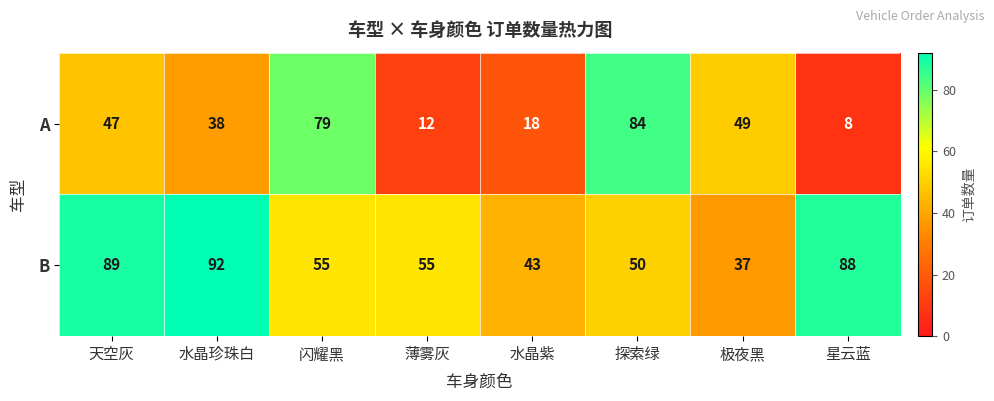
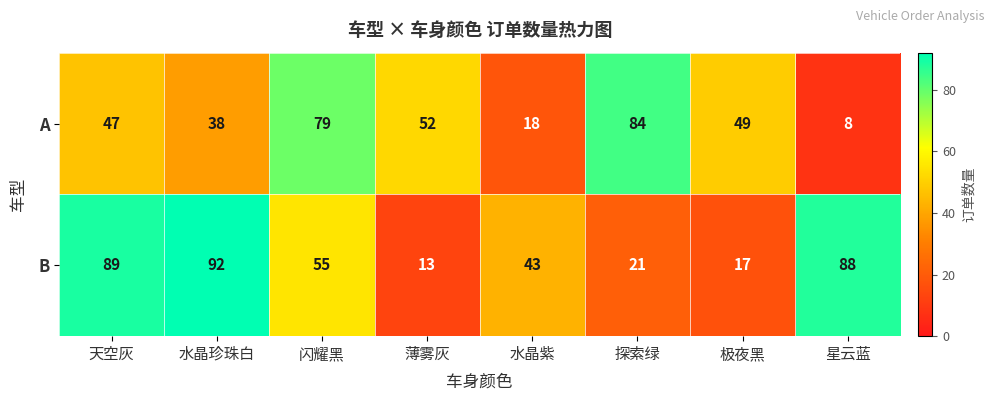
  {
    "A": {
      "天空灰": 47,
      "水晶珍珠白": 38,
      "闪耀黑": 79,
-     "薄雾灰": 12,
+     "薄雾灰": 52,
      "水晶紫": 18,
      "探索绿": 84,
      "极夜黑": 49,
      "星云蓝": 8
    },
    "B": {
      "天空灰": 89,
      "水晶珍珠白": 92,
      "闪耀黑": 55,
-     "薄雾灰": 55,
+     "薄雾灰": 13,
      "水晶紫": 43,
-     "探索绿": 50,
-     "极夜黑": 37,
+     "探索绿": 21,
+     "极夜黑": 17,
      "星云蓝": 88
    }
  }
